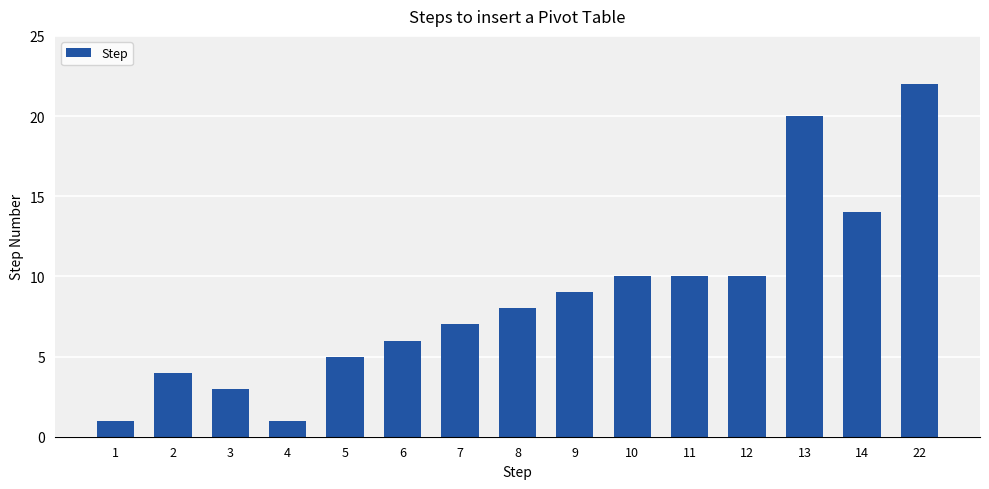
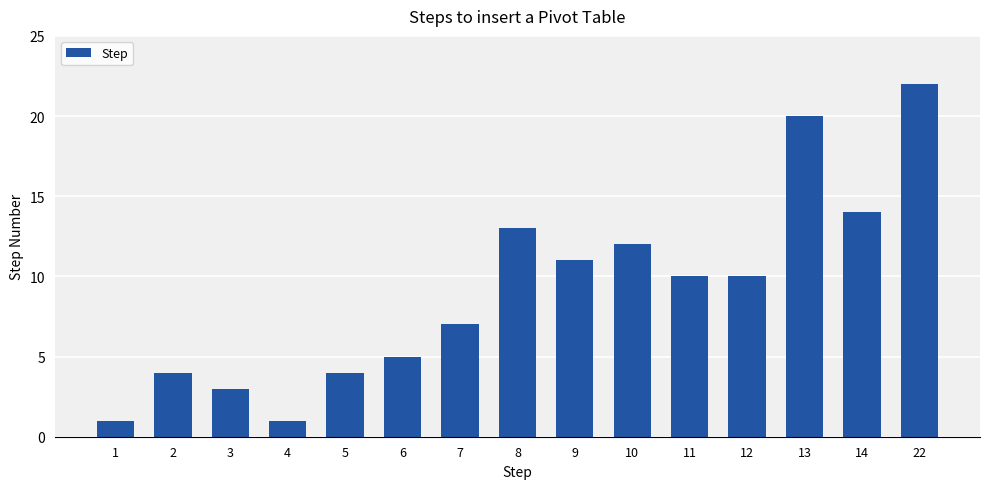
  {
    "1": 1,
    "2": 4,
    "3": 3,
    "4": 1,
-   "5": 5,
-   "6": 6,
+   "5": 4,
+   "6": 5,
    "7": 7,
-   "8": 8,
-   "9": 9,
-   "10": 10,
+   "8": 13,
+   "9": 11,
+   "10": 12,
    "11": 10,
    "12": 10,
    "13": 20,
    "14": 14,
    "22": 22
  }
